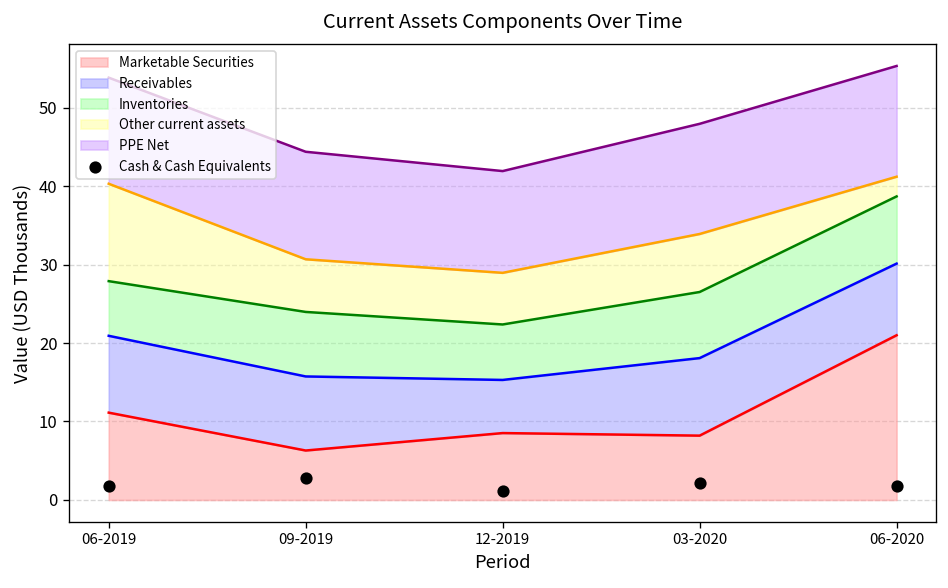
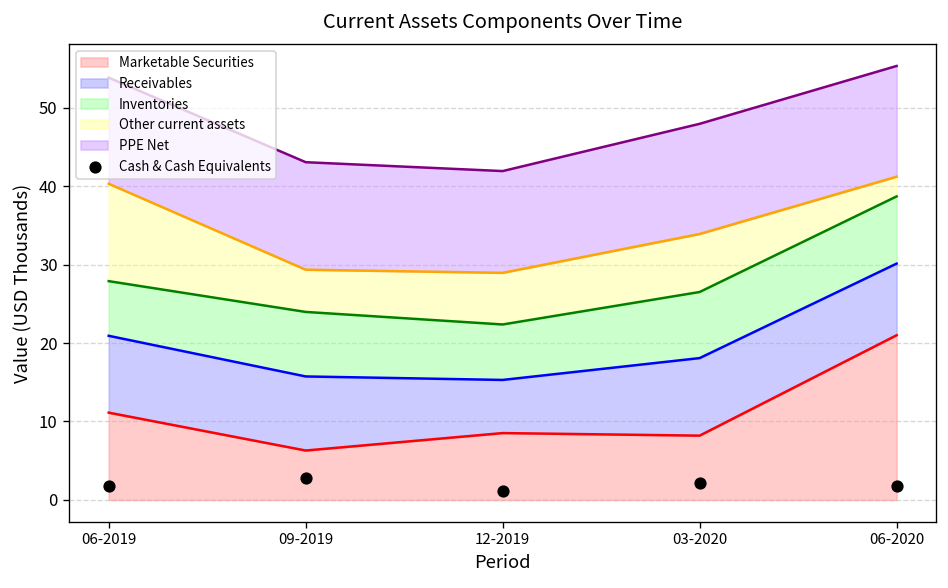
  {
    "Marketable Securities": {
      "06-2019": 11,
      "09-2019": 6,
      "12-2019": 9,
      "03-2020": 8,
      "06-2020": 21
    },
    "Inventories": {
      "06-2019": 7,
      "09-2019": 8,
      "12-2019": 7,
      "03-2020": 8,
      "06-2020": 9
    },
    "Other current assets": {
      "06-2019": 12,
-     "09-2019": 7,
+     "09-2019": 5,
      "12-2019": 7,
      "03-2020": 7,
      "06-2020": 3
    }
  }
